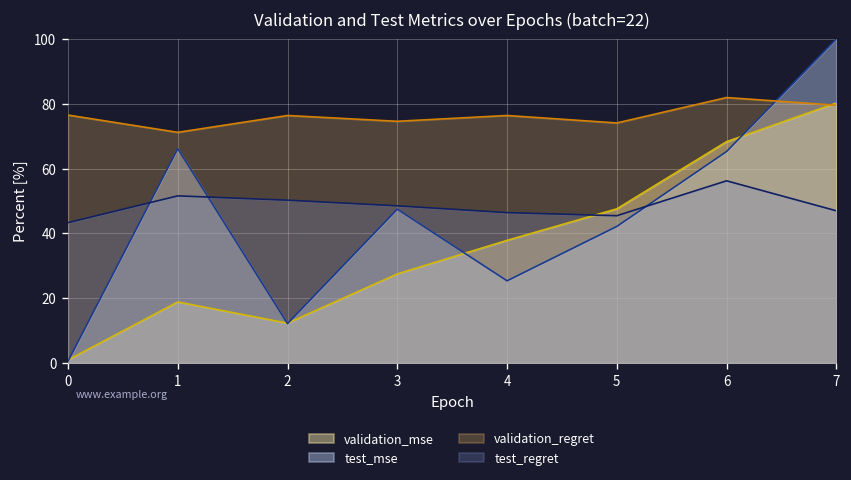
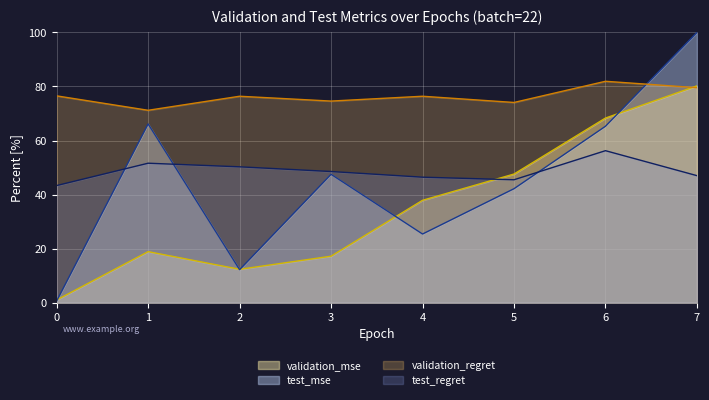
  {
    "validation_mse": {
      "1": 19,
-     "3": 28,
+     "3": 17,
      "4": 38,
      "5": 48,
      "6": 68
    },
    "test_mse": {
      "1": 66,
      "3": 47,
      "4": 25,
      "5": 42,
      "6": 65,
      "7": 100
    },
    "validation_regret": {
      "0": 77,
      "1": 71,
      "2": 76,
      "3": 75,
      "4": 76,
      "5": 74,
      "6": 82
    },
    "test_regret": {
      "0": 43,
      "1": 52,
      "2": 50,
      "3": 49,
      "4": 46,
      "5": 45,
      "6": 56,
      "7": 47
    }
  }
